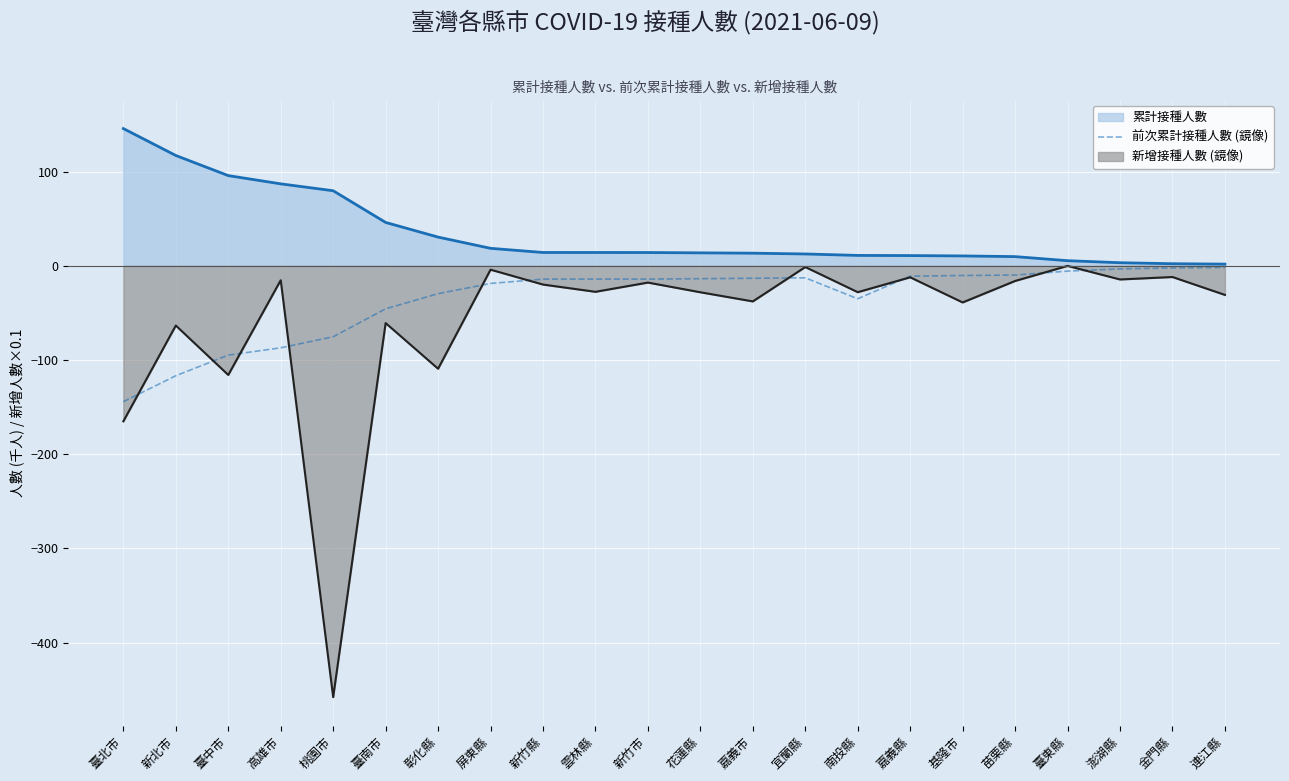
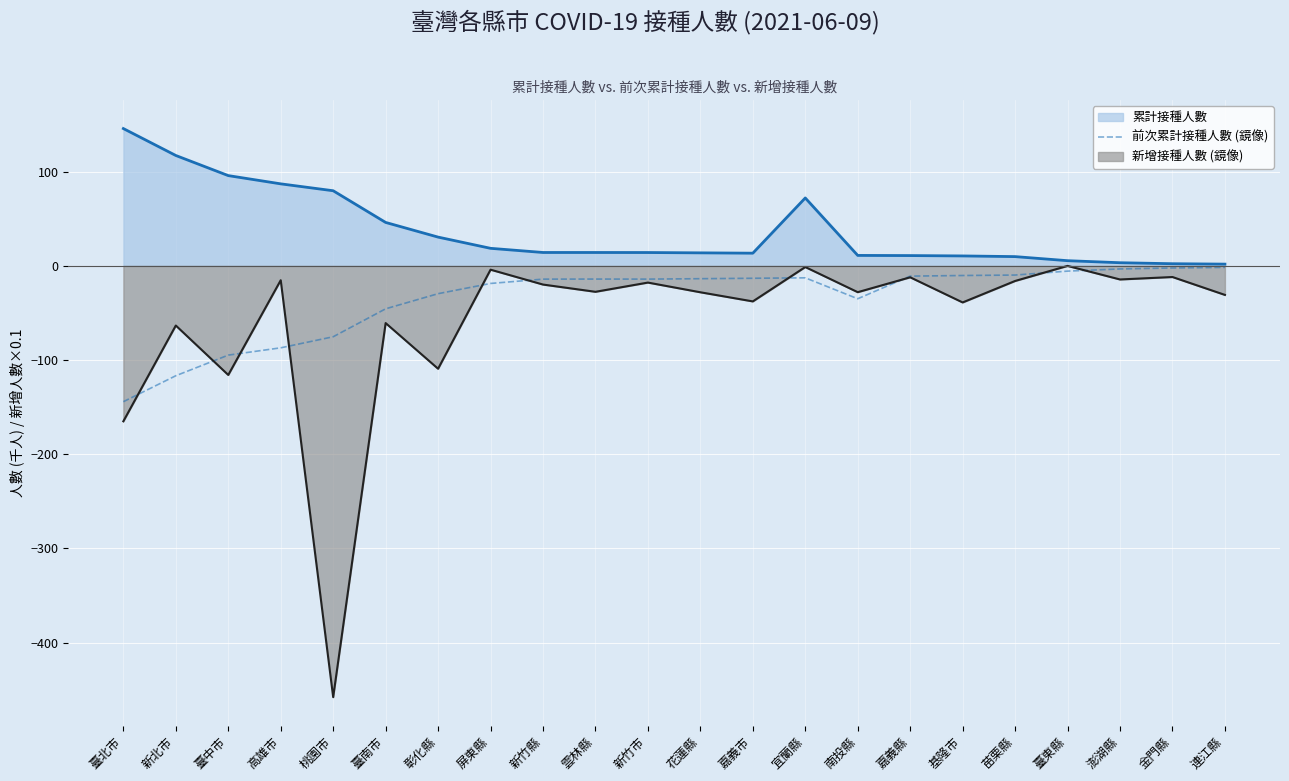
  {
    "累計接種人數": {
      "臺北市": 150,
      "新北市": 120,
      "臺中市": 100,
      "高雄市": 90,
      "桃園市": 80,
      "臺南市": 50,
      "彰化縣": 30,
      "屏東縣": 20,
      "新竹縣": 10,
      "雲林縣": 10,
      "新竹市": 10,
      "花蓮縣": 10,
      "嘉義市": 10,
-     "宜蘭縣": 10,
+     "宜蘭縣": 70,
      "南投縣": 10,
      "嘉義縣": 10,
      "基隆市": 10,
      "苗栗縣": 10,
      "臺東縣": 10,
      "澎湖縣": 0
    },
    "前次累計接種人數 (鏡像)": {
      "臺北市": -140,
      "新北市": -120,
      "臺中市": -90,
      "高雄市": -90,
      "桃園市": -80,
      "臺南市": -50,
      "彰化縣": -30,
      "屏東縣": -20,
      "新竹縣": -10,
      "雲林縣": -10,
      "新竹市": -10,
      "花蓮縣": -10,
      "嘉義市": -10,
      "宜蘭縣": -10,
      "南投縣": -30,
      "基隆市": -10,
      "苗栗縣": -10,
      "臺東縣": -10,
      "澎湖縣": 0
    }
  }
